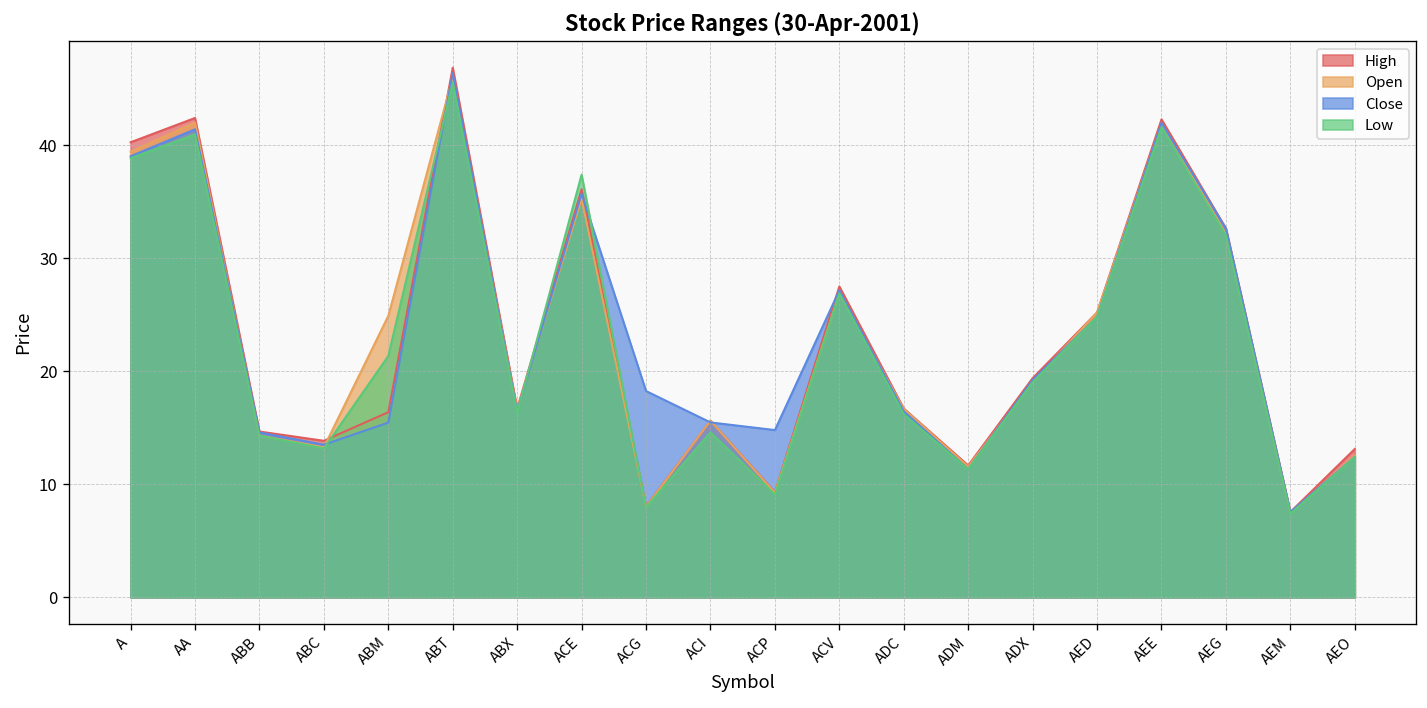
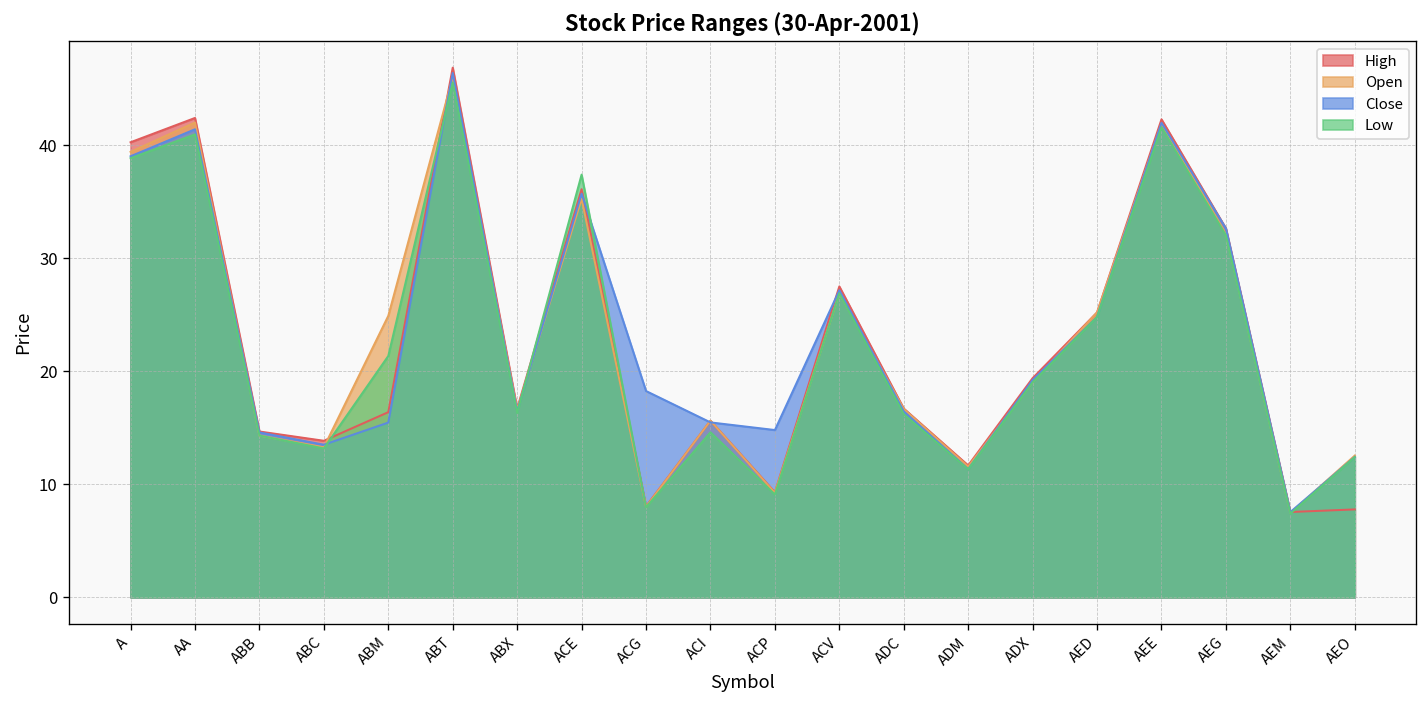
  {
    "High": {
      "A": 40,
      "AA": 42,
      "ABC": 14,
      "ABM": 16,
      "ABT": 47,
      "ACE": 36,
      "ACV": 28,
      "AEE": 42,
-     "AEO": 13
+     "AEO": 8
    },
    "Open": {
      "A": 39,
      "AA": 42,
      "ABM": 25,
      "ABT": 46,
      "ACE": 35
    },
    "Close": {
      "AA": 41,
      "ABM": 15,
      "ABT": 46,
      "ACE": 36,
      "ACG": 18,
      "ACP": 15
    },
    "Low": {
      "AA": 41,
      "ABM": 21,
      "ABT": 46,
      "ACE": 37,
      "ACI": 15,
      "AEE": 42
    }
  }
